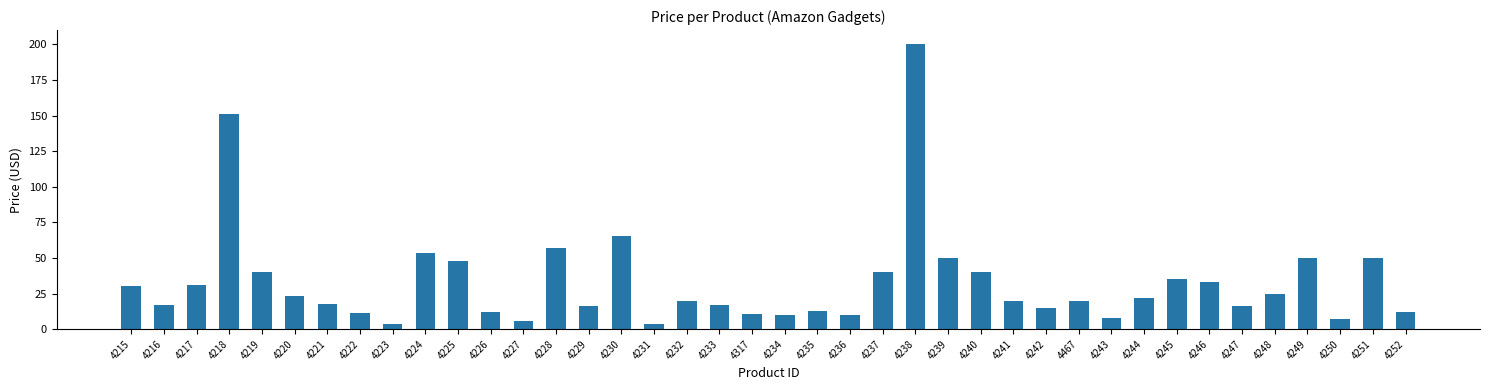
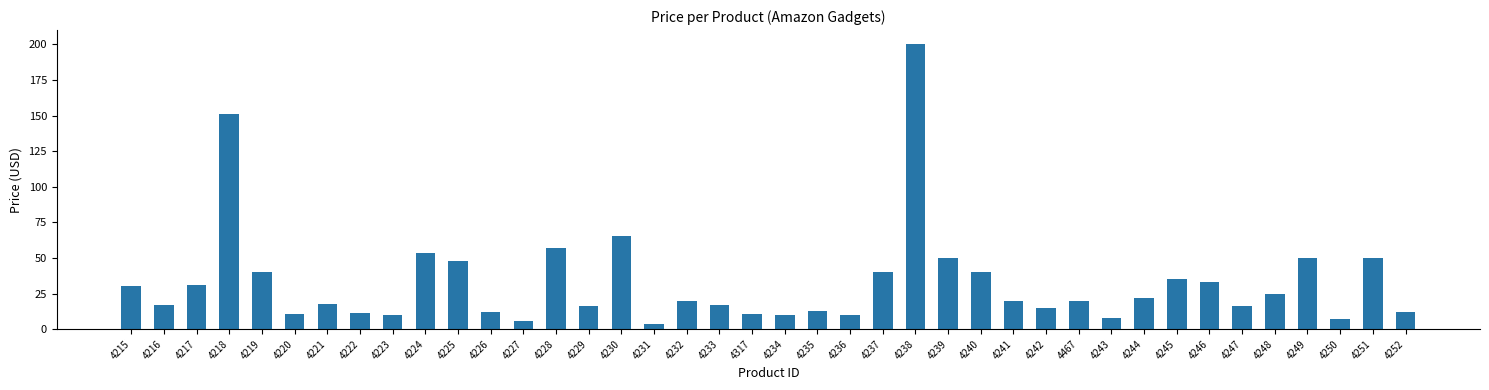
  {
    "4215": 30,
    "4216": 17,
    "4217": 31,
    "4218": 151,
    "4219": 40,
-   "4220": 23,
+   "4220": 10,
    "4221": 18,
    "4222": 12,
-   "4223": 4,
+   "4223": 10,
    "4224": 53,
    "4225": 48,
    "4226": 12,
    "4227": 6,
    "4228": 57,
    "4229": 16,
    "4230": 65,
    "4231": 3,
    "4232": 20,
    "4233": 17,
    "4317": 11,
    "4234": 10,
    "4235": 13,
    "4236": 10,
    "4237": 40,
    "4238": 200,
    "4239": 50,
    "4240": 40,
    "4241": 20,
    "4242": 15,
    "4467": 20,
    "4243": 8,
    "4244": 22,
    "4245": 35,
    "4246": 33,
    "4247": 16,
    "4248": 25,
    "4249": 50,
    "4250": 7,
    "4251": 50,
    "4252": 12
  }
